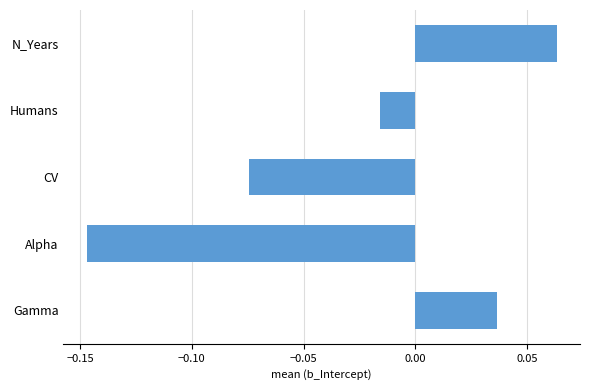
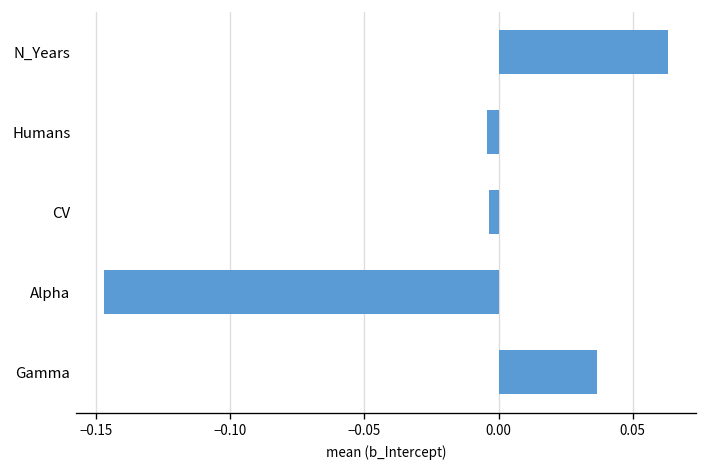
  {
    "N_Years": 0.063,
-   "Humans": -0.016,
-   "CV": -0.075,
+   "Humans": -0.004,
+   "CV": -0.004,
    "Alpha": -0.147,
    "Gamma": 0.037
  }
